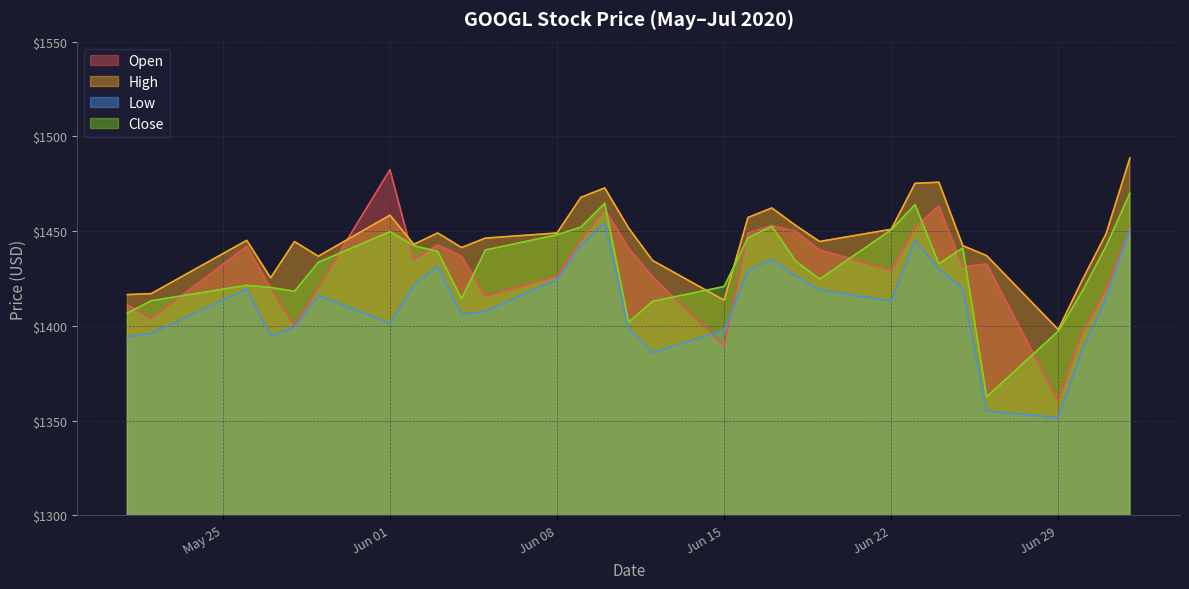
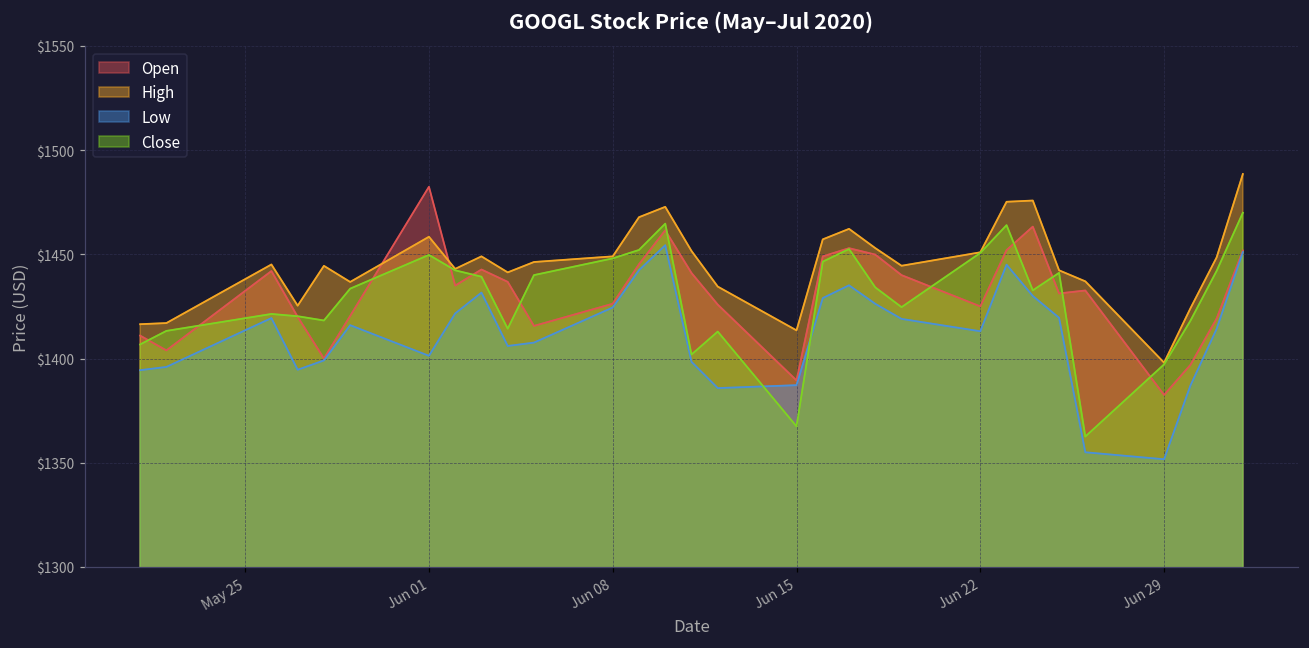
  {
    "Open": {
      "Jun 01": "$1482",
      "Jun 08": "$1426",
      "Jun 15": "$1389",
-     "Jun 22": "$1429",
-     "Jun 29": "$1360"
+     "Jun 22": "$1425",
+     "Jun 29": "$1383"
    },
    "High": {
      "Jun 01": "$1458",
      "Jun 15": "$1414"
    },
    "Low": {
      "Jun 01": "$1401",
      "Jun 08": "$1424",
-     "Jun 15": "$1398",
+     "Jun 15": "$1387",
      "Jun 22": "$1413",
      "Jun 29": "$1352"
    },
    "Close": {
      "Jun 01": "$1450",
-     "Jun 15": "$1421"
+     "Jun 15": "$1367"
    }
  }
